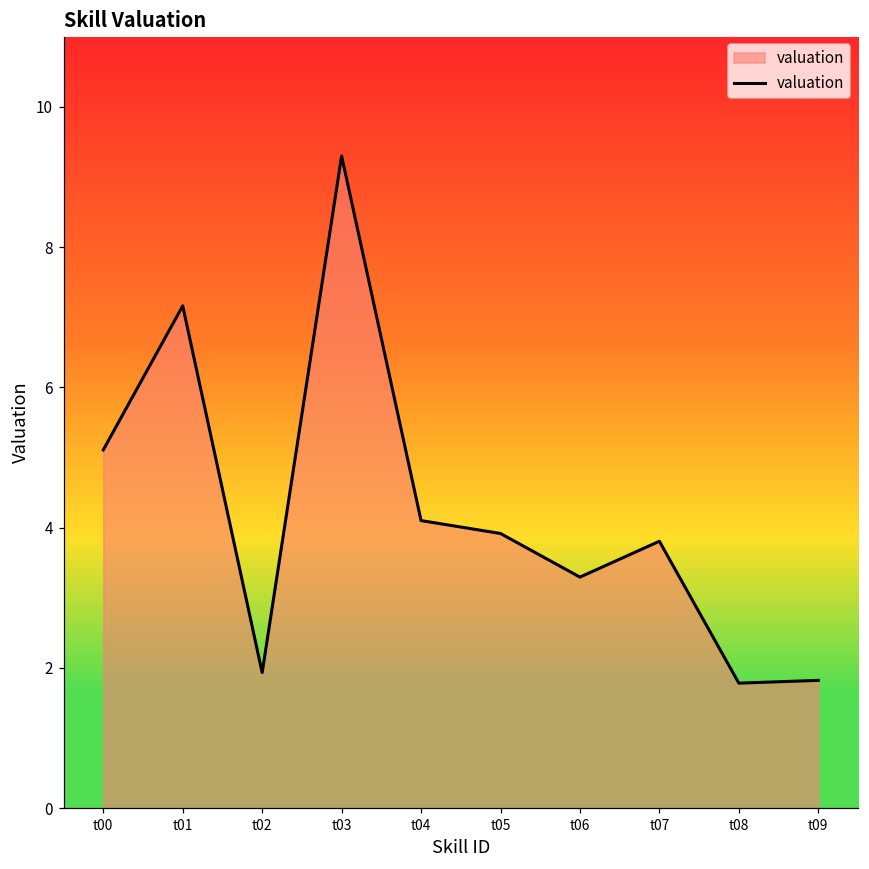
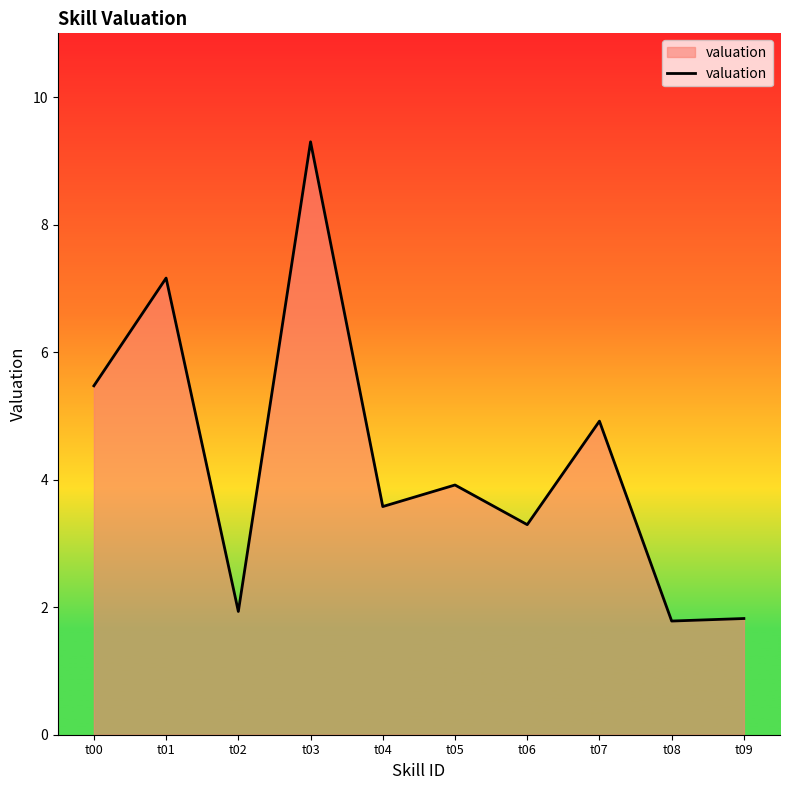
  {
-   "t00": 5.1,
+   "t00": 5.5,
    "t01": 7.2,
    "t02": 1.9,
    "t03": 9.3,
-   "t04": 4.1,
+   "t04": 3.6,
    "t05": 3.9,
    "t06": 3.3,
-   "t07": 3.8,
+   "t07": 4.9,
    "t08": 1.8,
    "t09": 1.8
  }
